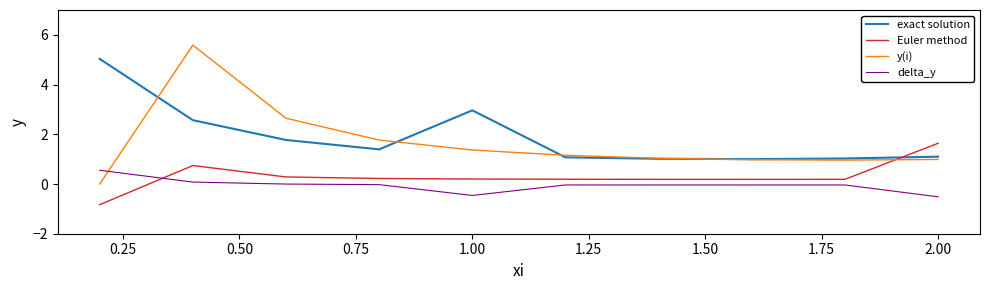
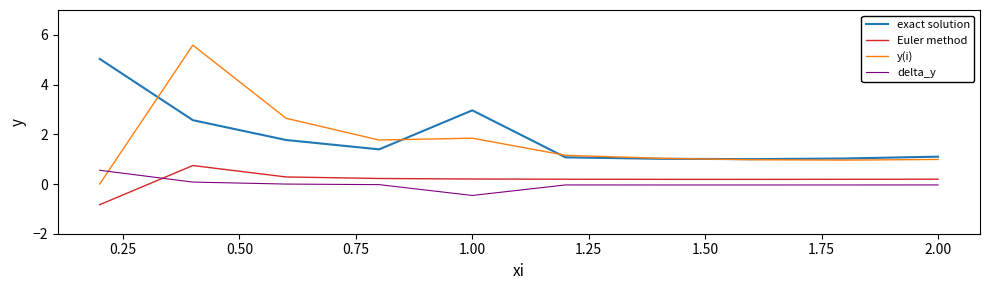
  {
    "exact solution": {
      "1.00": 3.0,
      "2.00": 1.1
    },
    "Euler method": {
      "1.00": 0.2,
-     "2.00": 1.6
+     "2.00": 0.2
    },
    "y(i)": {
-     "1.00": 1.4,
+     "1.00": 1.8,
      "2.00": 1.0
    },
    "delta_y": {
      "1.00": -0.5,
-     "2.00": -0.5
+     "2.00": 0.0
    }
  }
